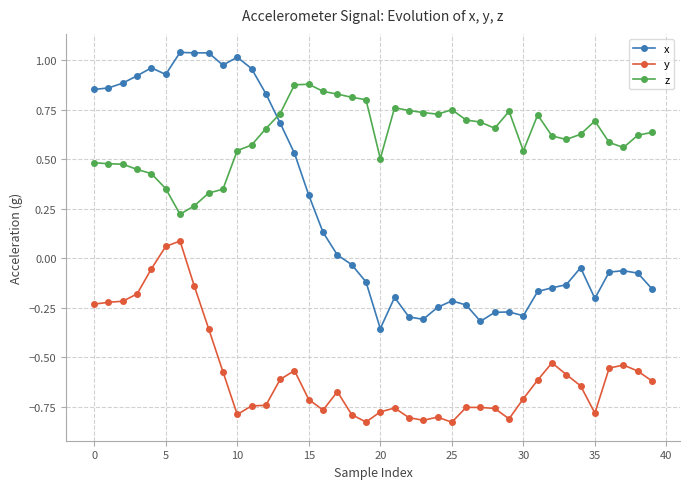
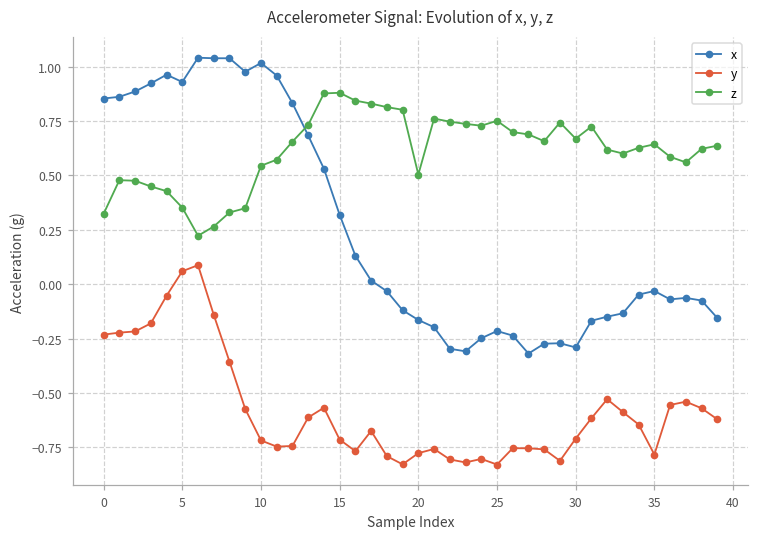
  {
    "x": {
      "0": 0.85,
      "5": 0.93,
      "10": 1.02,
      "15": 0.32,
-     "20": -0.36,
+     "20": -0.16,
      "25": -0.22,
      "30": -0.29,
-     "35": -0.20
+     "35": -0.03
    },
    "y": {
      "0": -0.23,
      "5": 0.06,
-     "10": -0.79,
+     "10": -0.72,
      "15": -0.71,
      "20": -0.78,
      "25": -0.83,
      "30": -0.71,
      "35": -0.78
    },
    "z": {
-     "0": 0.48,
+     "0": 0.32,
      "5": 0.35,
      "10": 0.54,
      "15": 0.88,
      "20": 0.50,
      "25": 0.75,
-     "30": 0.54,
-     "35": 0.69
+     "30": 0.67,
+     "35": 0.64
    }
  }
